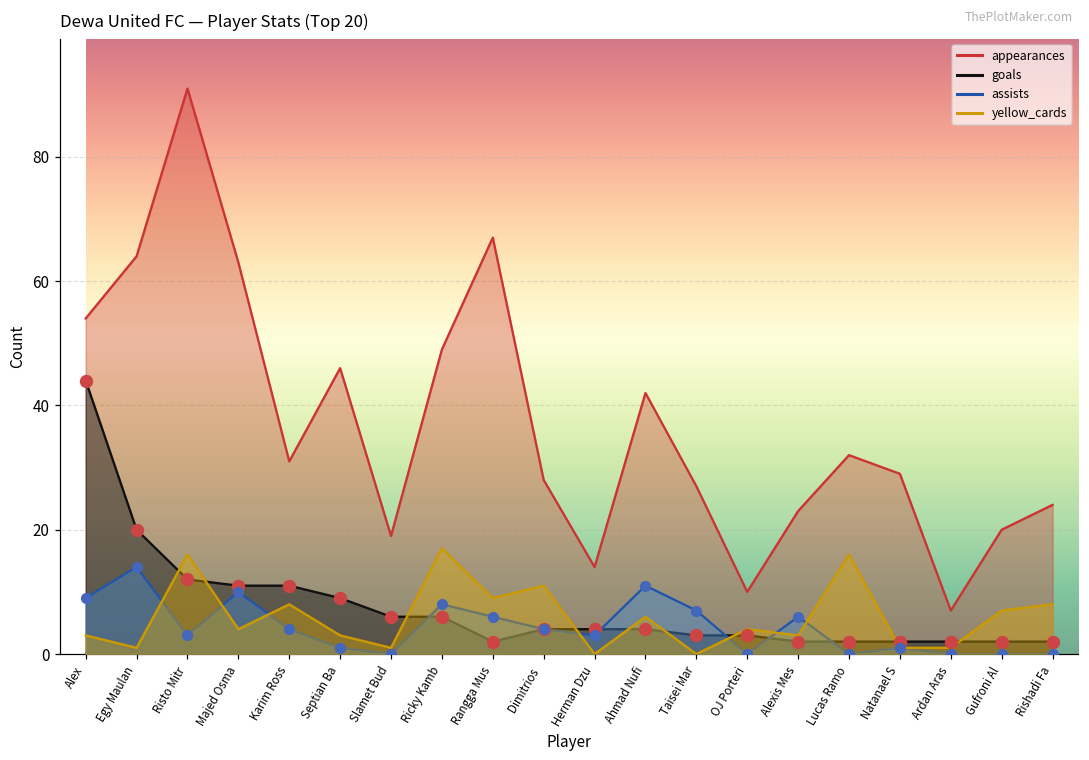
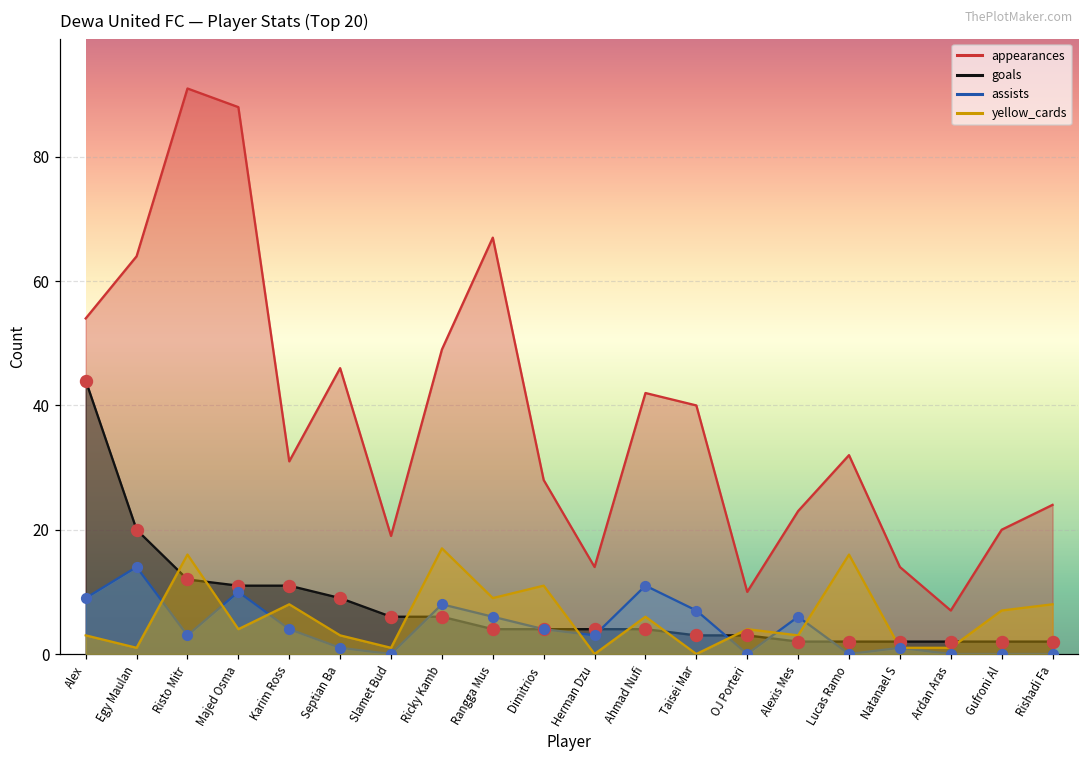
  {
    "appearances": {
      "Alex": 54,
      "Egy Maulan": 64,
      "Risto Mitr": 91,
-     "Majed Osma": 63,
+     "Majed Osma": 88,
      "Karim Ross": 31,
      "Septian Ba": 46,
      "Slamet Bud": 19,
      "Ricky Kamb": 49,
      "Rangga Mus": 67,
      "Dimitrios": 28,
      "Herman Dzu": 14,
      "Ahmad Nufi": 42,
-     "Taisei Mar": 27,
+     "Taisei Mar": 40,
      "OJ Porteri": 10,
      "Alexis Mes": 23,
      "Lucas Ramo": 32,
-     "Natanael S": 29,
+     "Natanael S": 14,
      "Ardan Aras": 7,
      "Gufroni Al": 20,
      "Rishadi Fa": 24
    },
    "goals": {
      "Alex": 44,
      "Egy Maulan": 20,
      "Risto Mitr": 12,
      "Majed Osma": 11,
      "Karim Ross": 11,
      "Septian Ba": 9,
      "Slamet Bud": 6,
      "Ricky Kamb": 6,
-     "Rangga Mus": 2,
+     "Rangga Mus": 4,
      "Herman Dzu": 4,
      "Ahmad Nufi": 4,
      "Taisei Mar": 3,
      "OJ Porteri": 3,
      "Alexis Mes": 2,
      "Lucas Ramo": 2,
      "Natanael S": 2,
      "Ardan Aras": 2,
      "Gufroni Al": 2,
      "Rishadi Fa": 2
    },
    "yellow_cards": {
      "Alex": 3,
      "Egy Maulan": 1,
      "Risto Mitr": 16,
      "Majed Osma": 4,
      "Karim Ross": 8,
      "Septian Ba": 3,
      "Slamet Bud": 1,
      "Ricky Kamb": 17,
      "Rangga Mus": 9,
      "Dimitrios": 11,
      "Herman Dzu": 0,
      "Ahmad Nufi": 6,
      "Taisei Mar": 0,
      "OJ Porteri": 4,
      "Alexis Mes": 3,
      "Lucas Ramo": 16,
      "Ardan Aras": 1,
      "Gufroni Al": 7,
      "Rishadi Fa": 8
    }
  }
